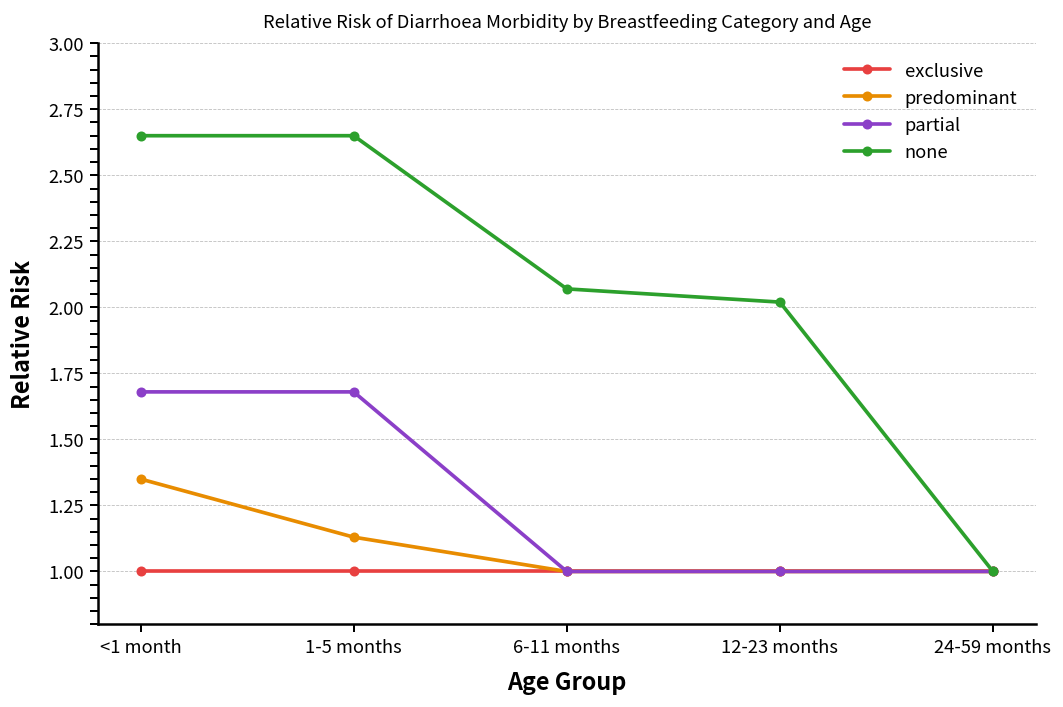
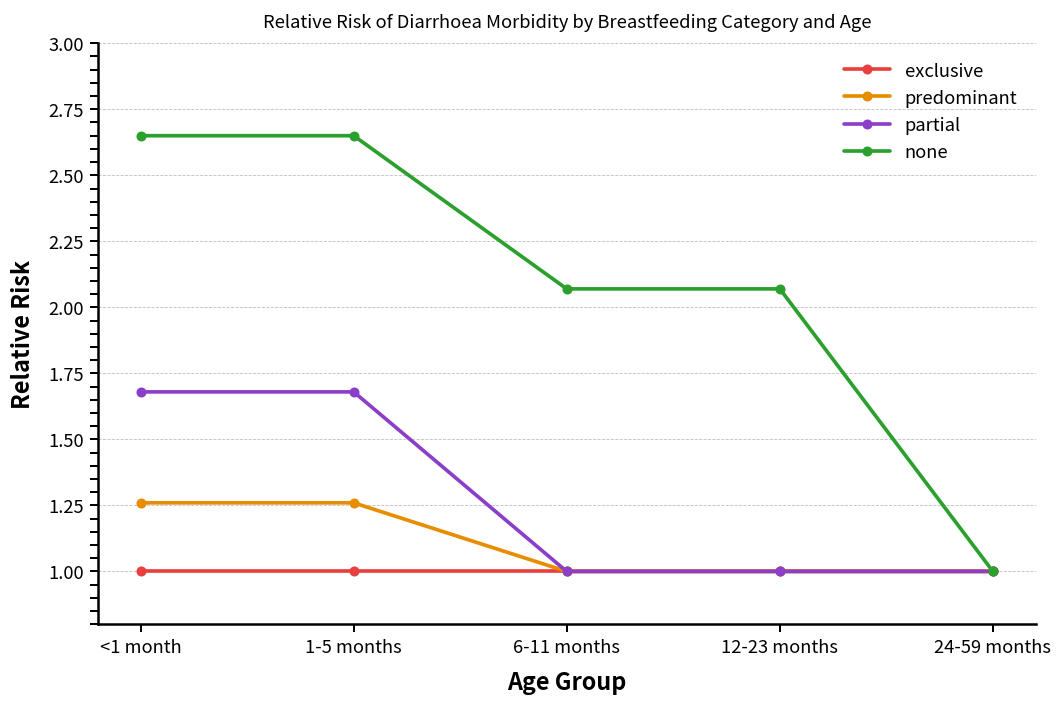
  {
    "exclusive": {
      "<1 month": 1.00,
      "1-5 months": 1.00
    },
    "predominant": {
-     "<1 month": 1.35,
-     "1-5 months": 1.13
+     "<1 month": 1.26,
+     "1-5 months": 1.26
    },
    "partial": {
      "<1 month": 1.68,
      "1-5 months": 1.68
    },
    "none": {
      "<1 month": 2.65,
      "1-5 months": 2.65,
      "6-11 months": 2.07,
-     "12-23 months": 2.02
+     "12-23 months": 2.07
    }
  }
